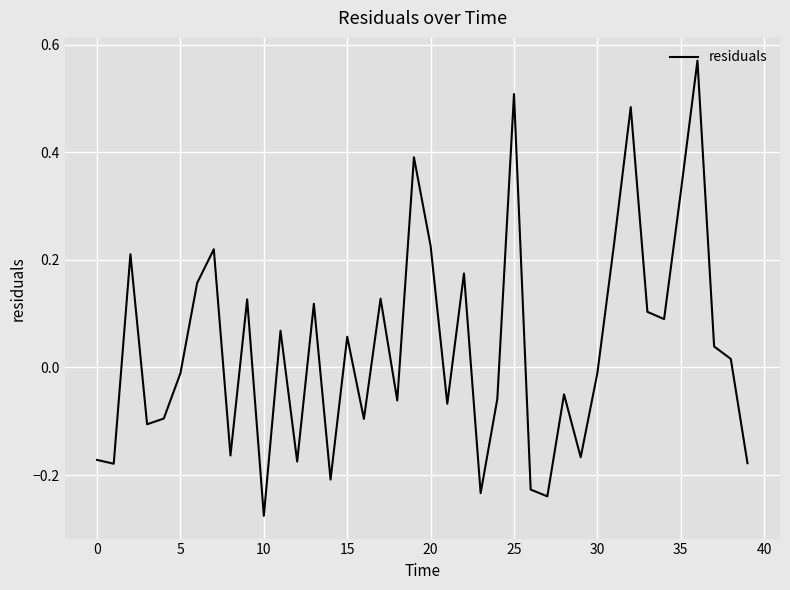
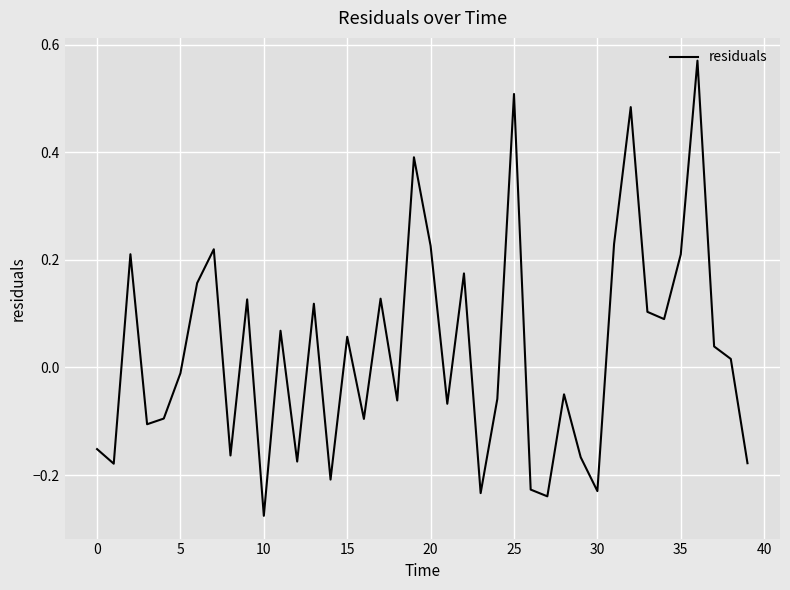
  {
-   "0": -0.17,
+   "0": -0.15,
    "5": -0.01,
    "10": -0.28,
    "15": 0.06,
    "20": 0.23,
    "25": 0.51,
-   "30": -0.01,
-   "35": 0.33
+   "30": -0.23,
+   "35": 0.21
  }
